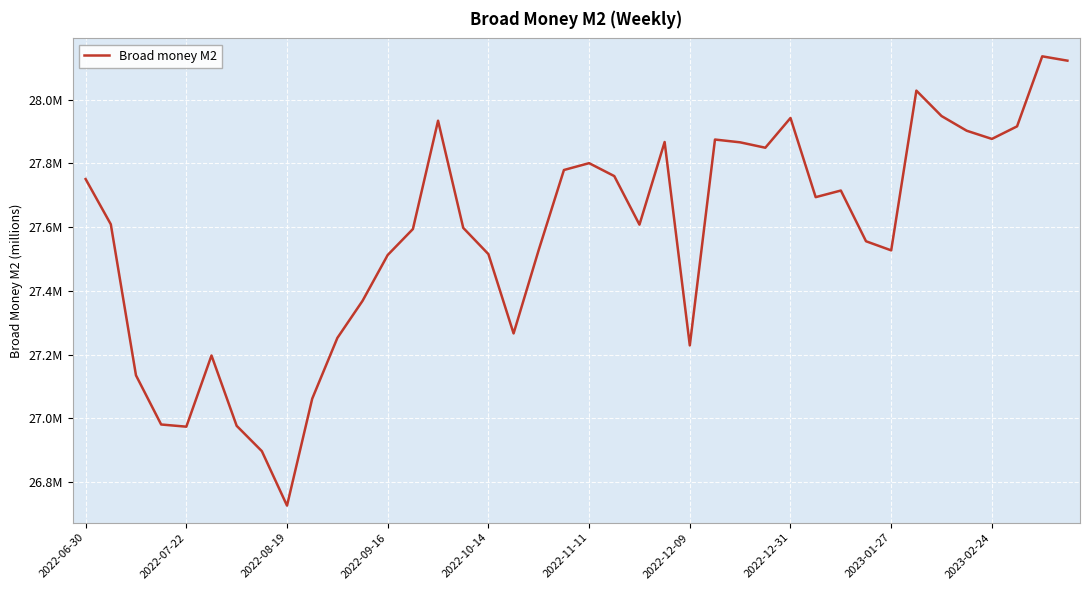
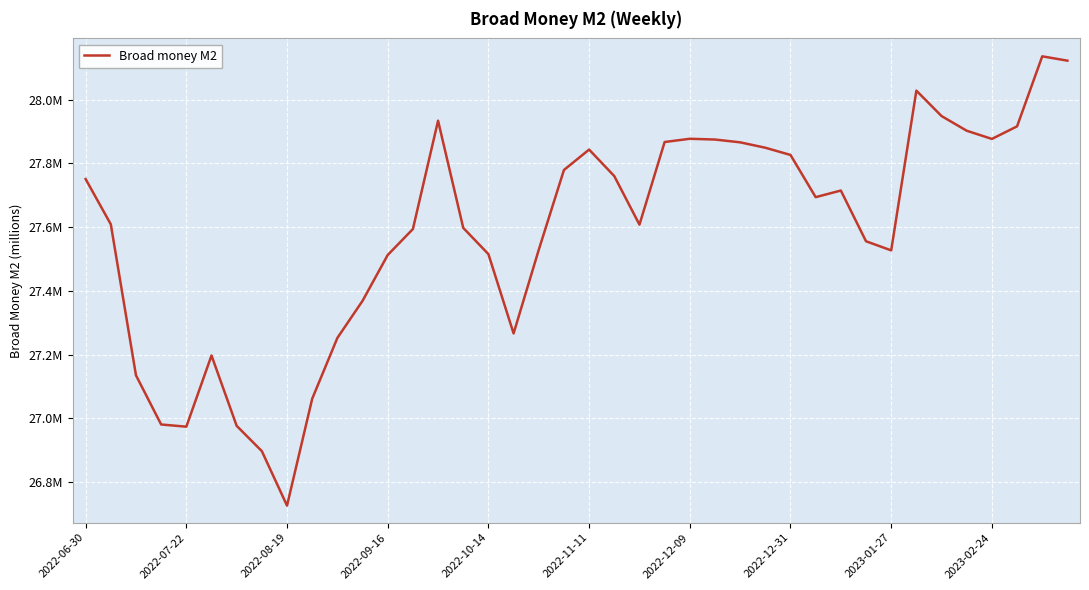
  {
    "2022-06-30": 27750000,
    "2022-07-22": 26970000,
    "2022-08-19": 26730000,
    "2022-09-16": 27510000,
    "2022-10-14": 27520000,
-   "2022-11-11": 27800000,
-   "2022-12-09": 27230000,
-   "2022-12-31": 27940000,
+   "2022-11-11": 27840000,
+   "2022-12-09": 27880000,
+   "2022-12-31": 27830000,
    "2023-01-27": 27530000,
    "2023-02-24": 27880000
  }
